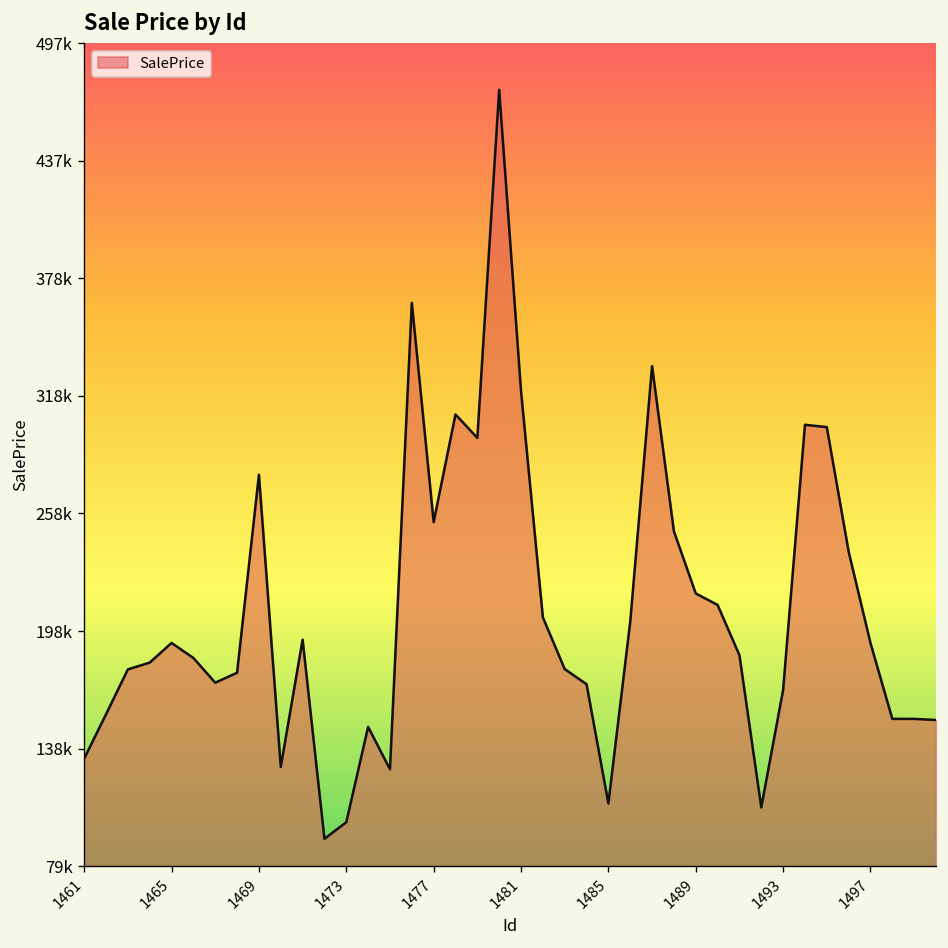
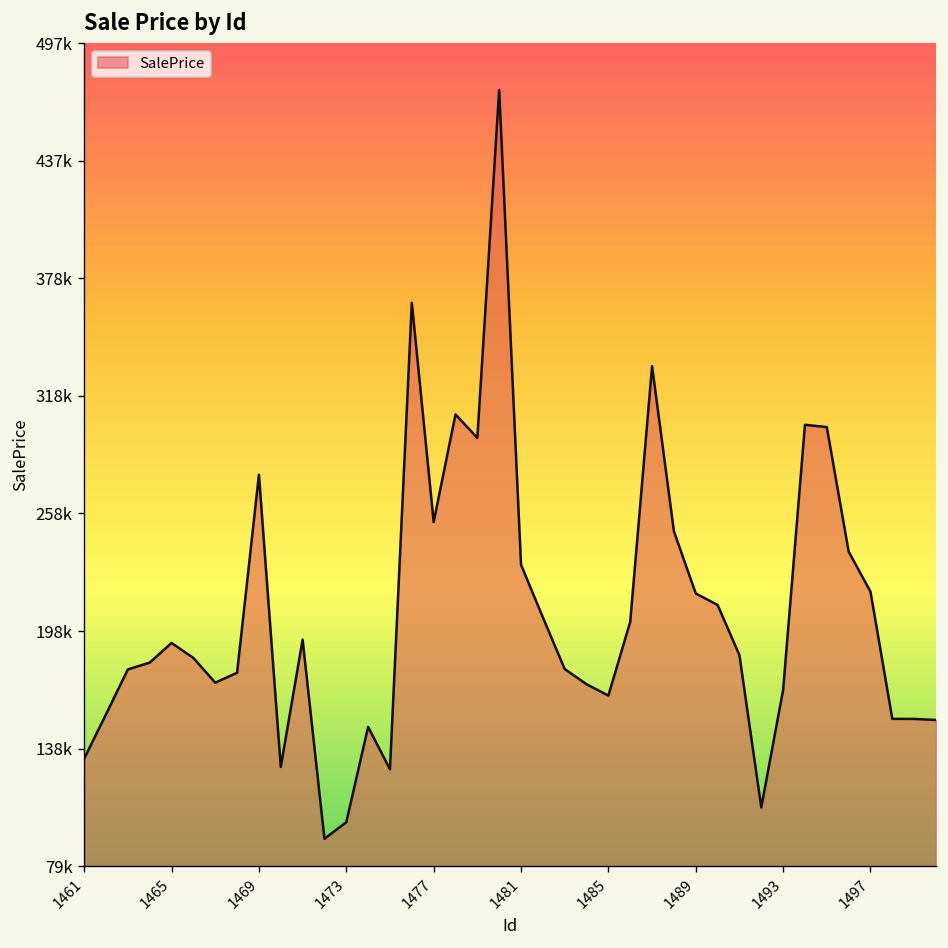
  {
    "1461": 133000,
    "1465": 192000,
    "1469": 278000,
    "1473": 101000,
    "1477": 254000,
-   "1481": 320000,
-   "1485": 111000,
+   "1481": 232000,
+   "1485": 165000,
    "1489": 217000,
    "1493": 168000,
-   "1497": 192000
+   "1497": 218000
  }
